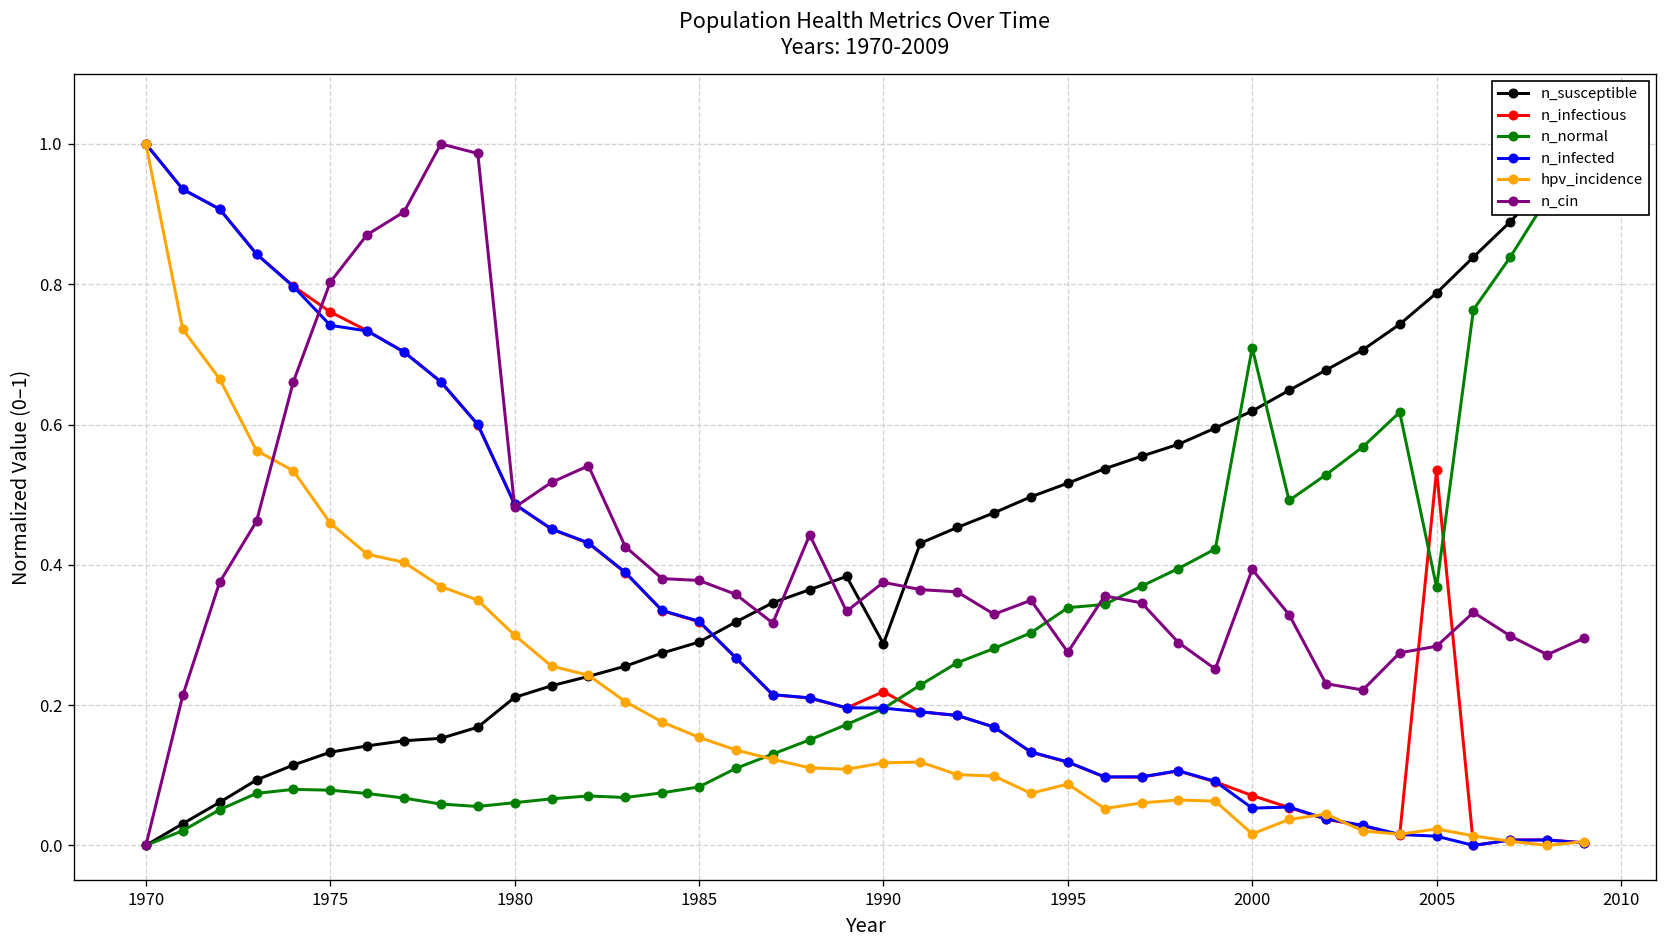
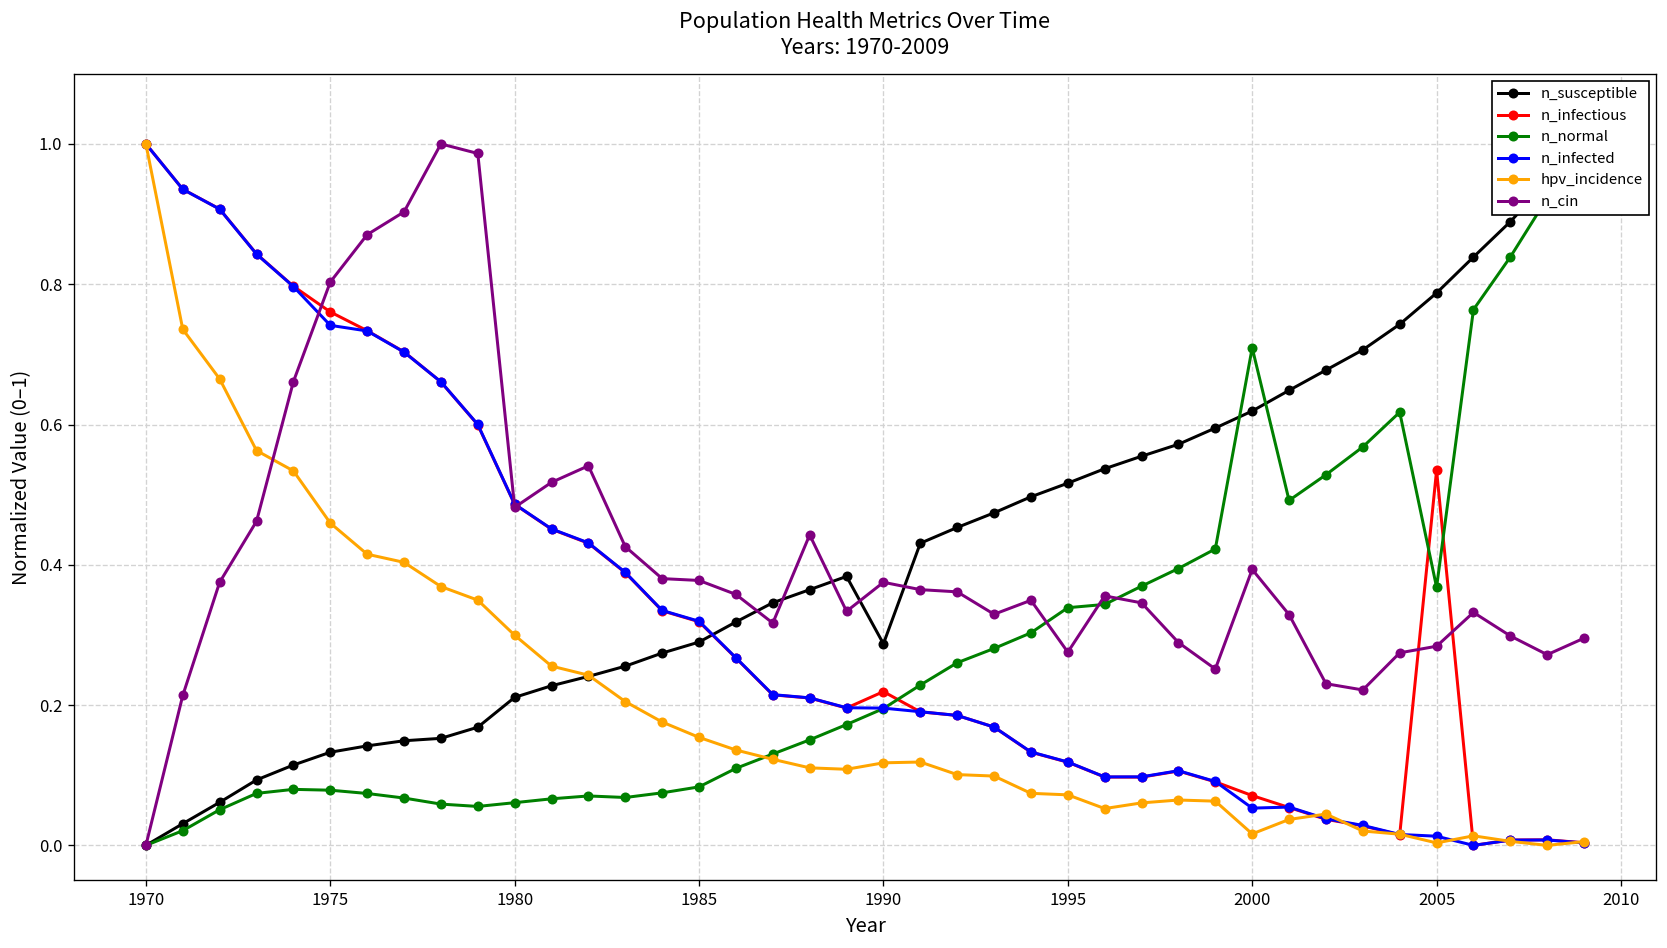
  {
    "n_susceptible": {
      "1975": 0.13,
      "1980": 0.21,
      "1985": 0.29,
      "1990": 0.29,
      "1995": 0.52,
      "2000": 0.62,
      "2005": 0.79
    },
    "n_infectious": {
      "1975": 0.76,
      "1990": 0.22,
      "2000": 0.07,
      "2005": 0.53
    },
    "n_normal": {
      "1975": 0.08,
      "1980": 0.06,
      "1985": 0.08,
      "1995": 0.34,
      "2000": 0.71,
      "2005": 0.37
    },
    "n_infected": {
      "1975": 0.74,
      "2000": 0.05,
      "2005": 0.01
    },
    "hpv_incidence": {
      "1975": 0.46,
      "1980": 0.30,
      "1985": 0.15,
      "1990": 0.12,
-     "1995": 0.09,
+     "1995": 0.07,
      "2000": 0.02,
-     "2005": 0.02
+     "2005": 0.00
    },
    "n_cin": {
      "1975": 0.80,
      "1985": 0.38,
      "1990": 0.38,
      "1995": 0.28,
      "2000": 0.39,
      "2005": 0.28
    }
  }
